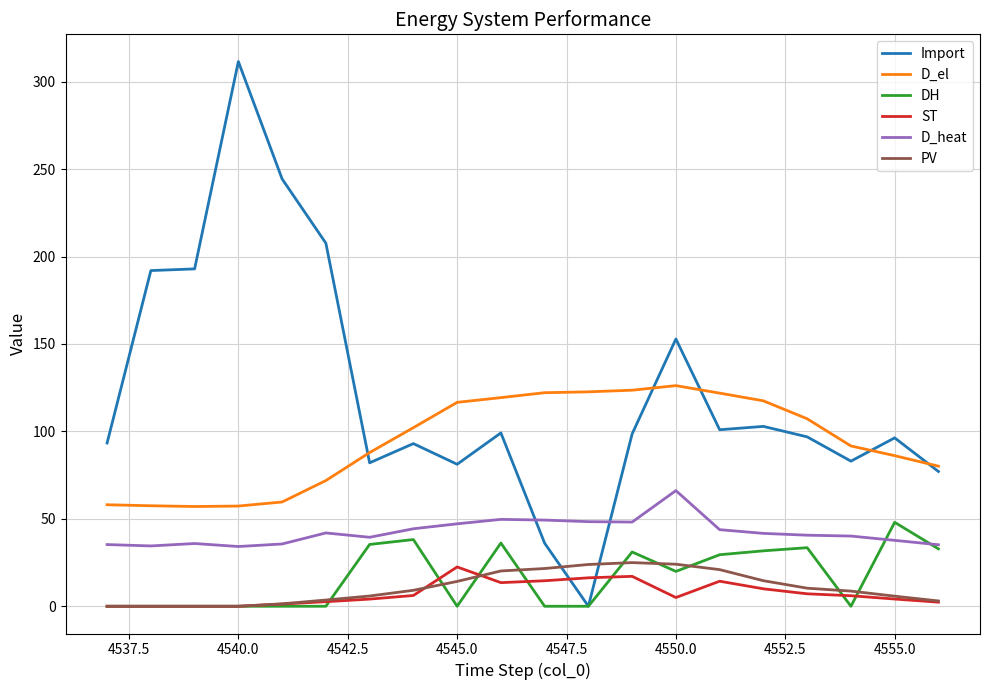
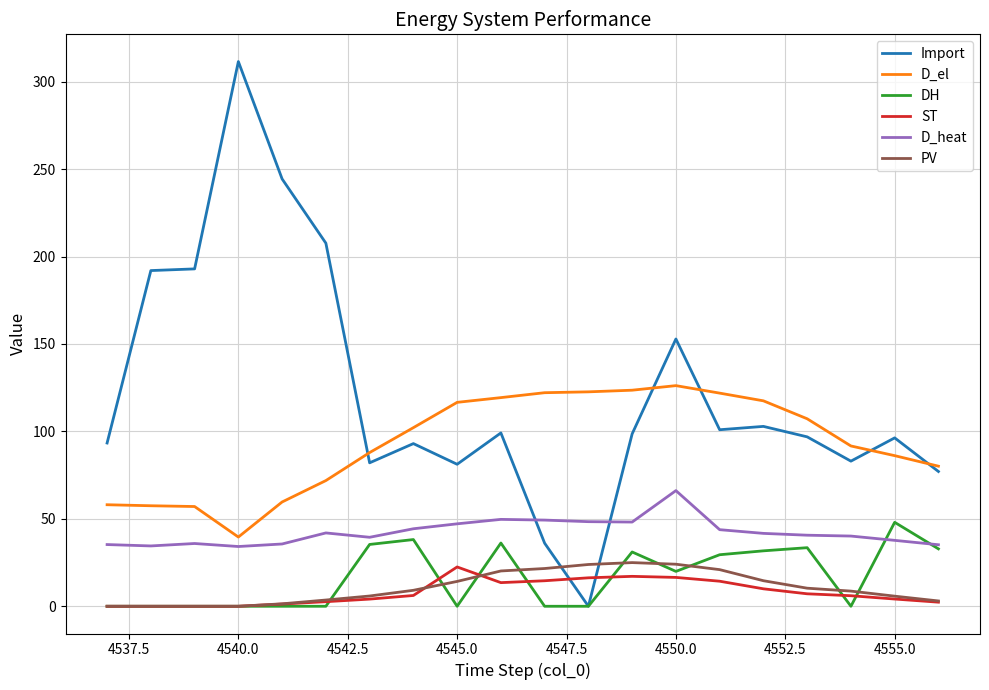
  {
    "Import": {
      "4540.0": 311,
      "4545.0": 81,
      "4550.0": 153,
      "4555.0": 96
    },
    "D_el": {
-     "4540.0": 57,
+     "4540.0": 40,
      "4545.0": 117,
      "4550.0": 126,
      "4555.0": 86
    },
    "DH": {
      "4545.0": 0,
      "4550.0": 20,
      "4555.0": 48
    },
    "ST": {
      "4545.0": 22,
-     "4550.0": 5,
+     "4550.0": 17,
      "4555.0": 4
    },
    "D_heat": {
      "4540.0": 34,
      "4545.0": 47,
      "4550.0": 66,
      "4555.0": 38
    },
    "PV": {
      "4545.0": 14,
      "4550.0": 24,
      "4555.0": 6
    }
  }
